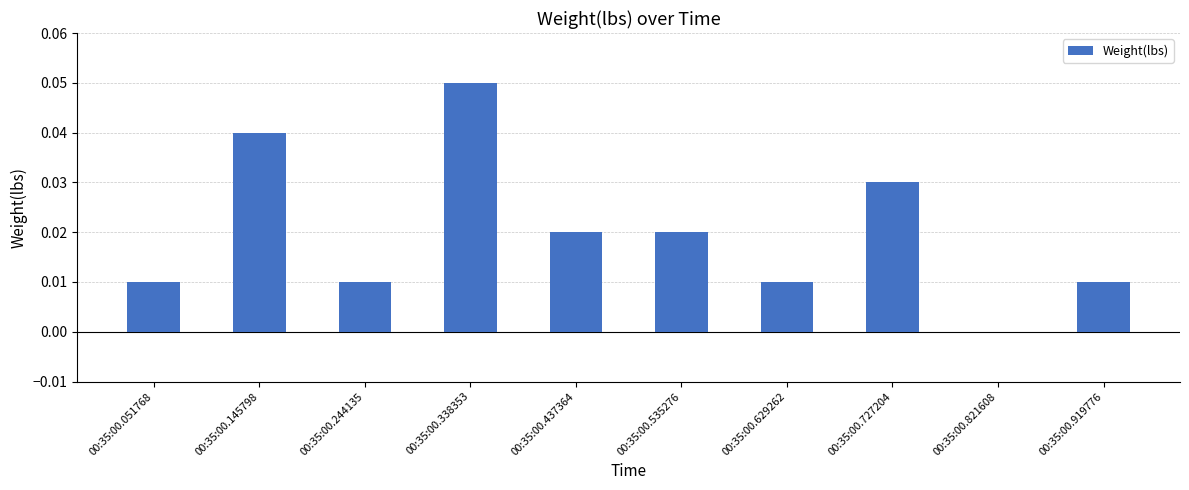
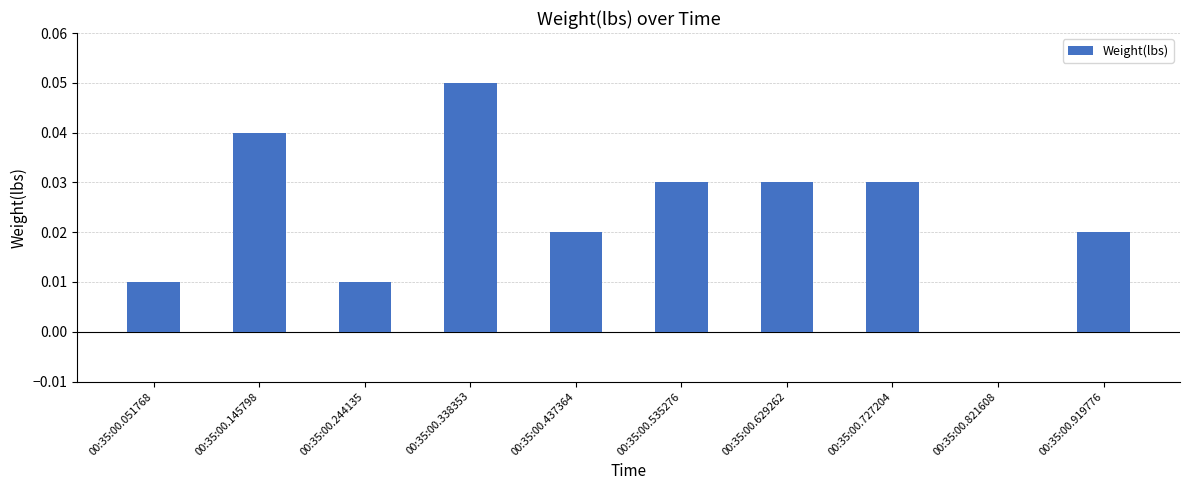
  {
    "00:35:00.051768": 0.01,
    "00:35:00.145798": 0.04,
    "00:35:00.244135": 0.01,
    "00:35:00.338353": 0.05,
    "00:35:00.437364": 0.02,
-   "00:35:00.535276": 0.02,
-   "00:35:00.629262": 0.01,
+   "00:35:00.535276": 0.03,
+   "00:35:00.629262": 0.03,
    "00:35:00.727204": 0.03,
    "00:35:00.821608": 0.00,
-   "00:35:00.919776": 0.01
+   "00:35:00.919776": 0.02
  }
